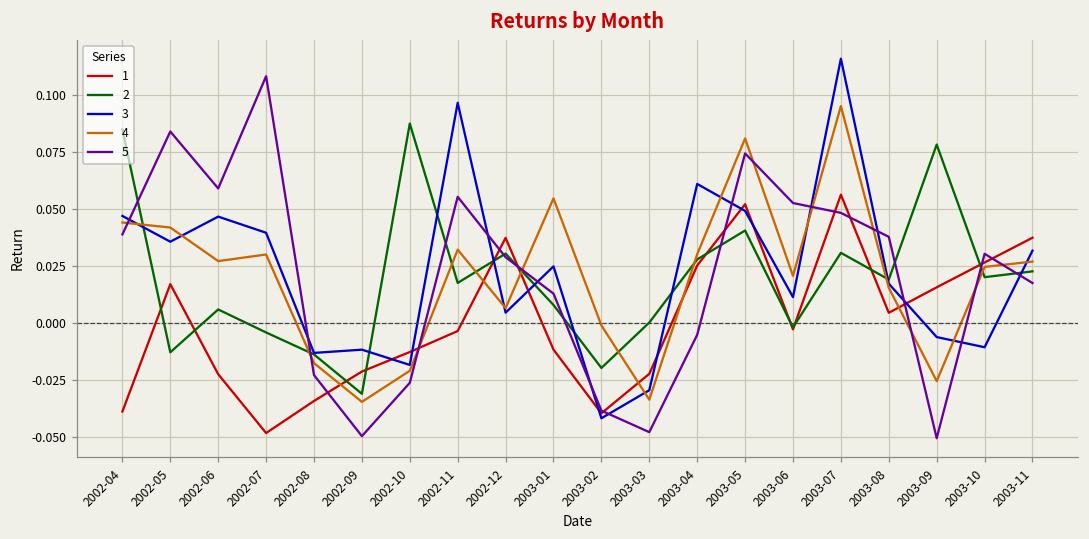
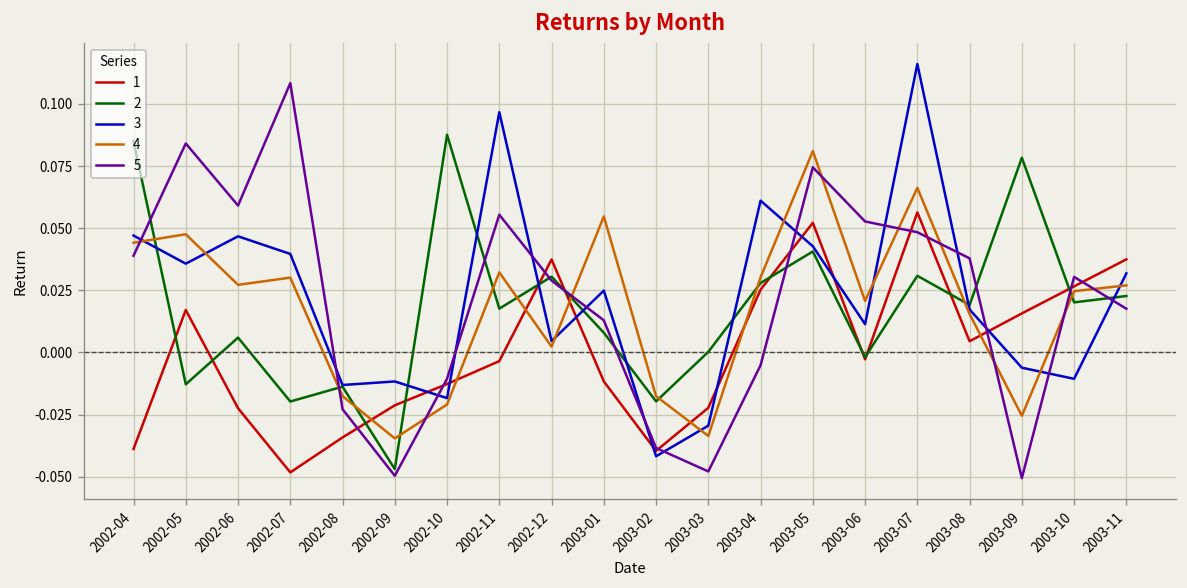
  {
    "1": {
      "2002-04": -0.039,
      "2002-05": 0.017,
      "2002-06": -0.022,
      "2002-07": -0.048,
      "2002-08": -0.034,
      "2002-09": -0.021,
      "2002-10": -0.013,
      "2002-11": -0.003,
      "2002-12": 0.037,
      "2003-01": -0.012,
      "2003-03": -0.022,
      "2003-04": 0.025,
      "2003-05": 0.052,
      "2003-07": 0.056,
      "2003-08": 0.005,
      "2003-09": 0.016,
      "2003-10": 0.027,
      "2003-11": 0.037
    },
    "2": {
      "2002-05": -0.013,
      "2002-06": 0.006,
-     "2002-07": -0.004,
-     "2002-09": -0.031,
+     "2002-07": -0.020,
+     "2002-09": -0.047,
      "2002-10": 0.088,
      "2002-11": 0.018,
      "2002-12": 0.031,
      "2003-01": 0.008,
      "2003-02": -0.020,
      "2003-03": 0.000,
      "2003-04": 0.028,
      "2003-05": 0.041,
      "2003-07": 0.031,
      "2003-08": 0.019,
      "2003-09": 0.078,
      "2003-10": 0.020,
      "2003-11": 0.023
    },
    "3": {
      "2002-04": 0.047,
      "2002-05": 0.036,
      "2002-06": 0.047,
      "2002-07": 0.040,
      "2002-09": -0.012,
      "2002-10": -0.018,
      "2002-11": 0.097,
      "2002-12": 0.005,
      "2003-01": 0.025,
      "2003-02": -0.042,
      "2003-03": -0.029,
      "2003-04": 0.061,
-     "2003-05": 0.049,
+     "2003-05": 0.043,
      "2003-06": 0.011,
      "2003-07": 0.116,
      "2003-08": 0.017,
      "2003-09": -0.006,
      "2003-10": -0.011,
      "2003-11": 0.032
    },
    "4": {
      "2002-04": 0.044,
-     "2002-05": 0.042,
+     "2002-05": 0.048,
      "2002-06": 0.027,
      "2002-07": 0.030,
      "2002-08": -0.018,
      "2002-09": -0.035,
      "2002-10": -0.021,
      "2002-11": 0.032,
-     "2002-12": 0.007,
+     "2002-12": 0.002,
      "2003-01": 0.055,
-     "2003-02": -0.001,
+     "2003-02": -0.018,
      "2003-03": -0.034,
      "2003-04": 0.030,
      "2003-05": 0.081,
      "2003-06": 0.021,
-     "2003-07": 0.095,
+     "2003-07": 0.066,
      "2003-08": 0.015,
      "2003-09": -0.026,
      "2003-10": 0.025,
      "2003-11": 0.027
    },
    "5": {
      "2002-04": 0.039,
      "2002-05": 0.084,
      "2002-06": 0.059,
      "2002-07": 0.108,
      "2002-08": -0.023,
      "2002-09": -0.050,
-     "2002-10": -0.026,
+     "2002-10": -0.011,
      "2002-11": 0.055,
      "2002-12": 0.029,
      "2003-01": 0.013,
      "2003-03": -0.048,
      "2003-04": -0.005,
      "2003-05": 0.074,
      "2003-06": 0.053,
      "2003-07": 0.048,
      "2003-08": 0.038,
      "2003-09": -0.051,
      "2003-10": 0.030,
      "2003-11": 0.018
    }
  }
